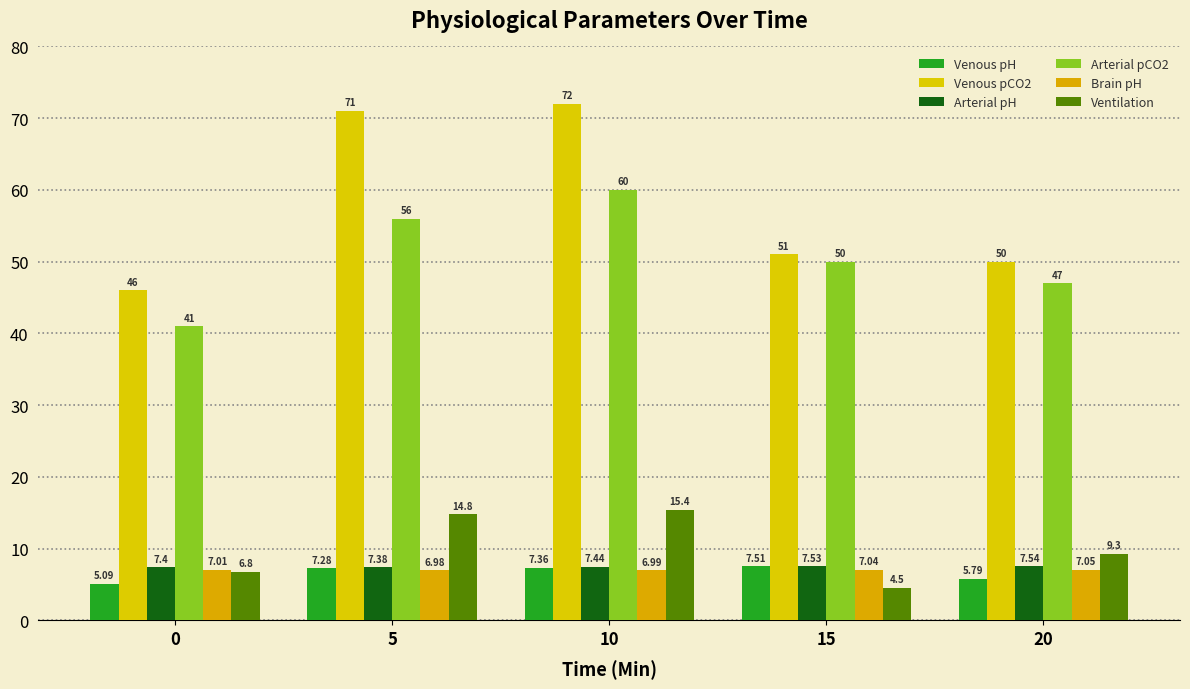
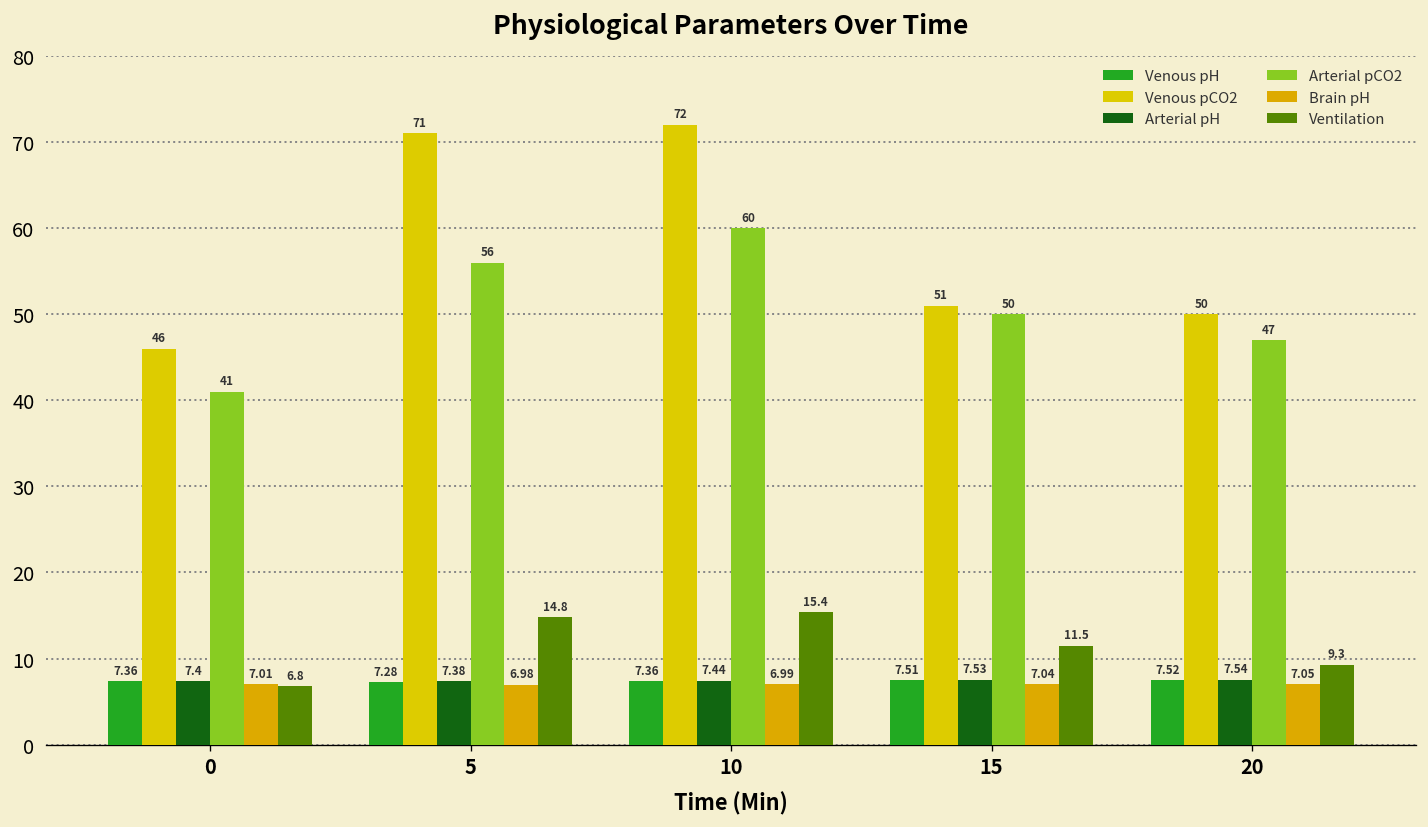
  {
    "Venous pH": {
-     "0": 5.09,
+     "0": 7.36,
      "5": 7.28,
      "10": 7.36,
      "15": 7.51,
-     "20": 5.79
+     "20": 7.52
    },
    "Arterial pH": {
      "0": 7.4,
      "5": 7.38,
      "10": 7.44,
      "15": 7.53,
      "20": 7.54
    },
    "Arterial pCO2": {
      "0": 41,
      "5": 56,
      "10": 60,
      "15": 50,
      "20": 47
    },
    "Ventilation": {
      "0": 6.8,
      "5": 14.8,
      "10": 15.4,
-     "15": 4.5,
+     "15": 11.5,
      "20": 9.3
    }
  }
